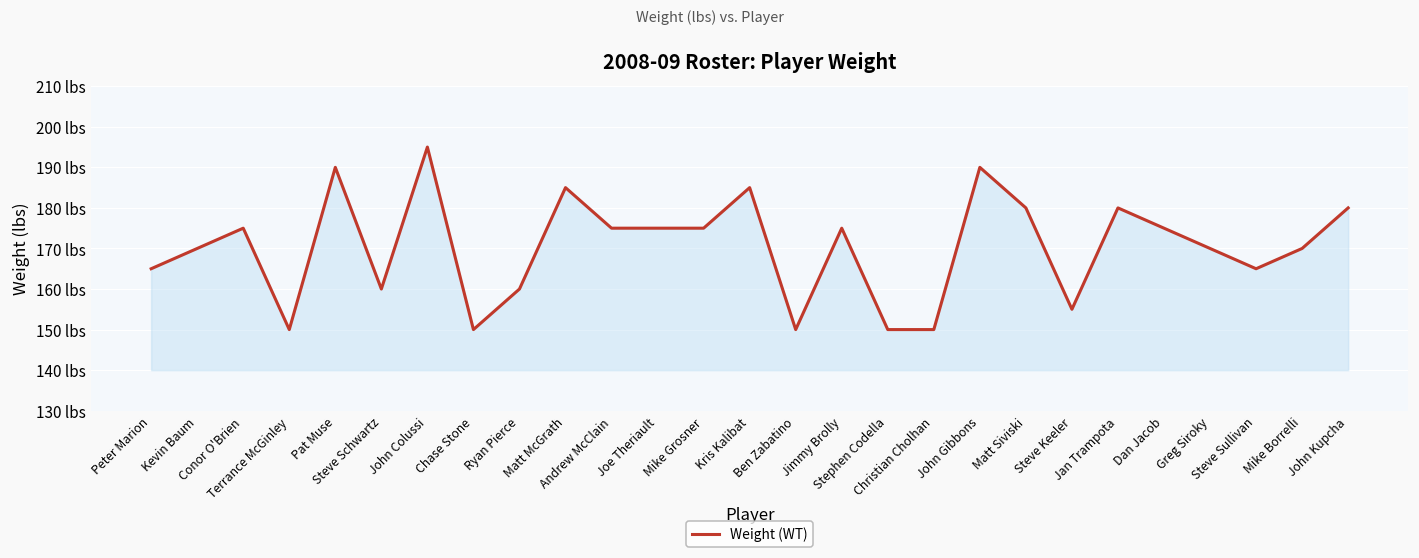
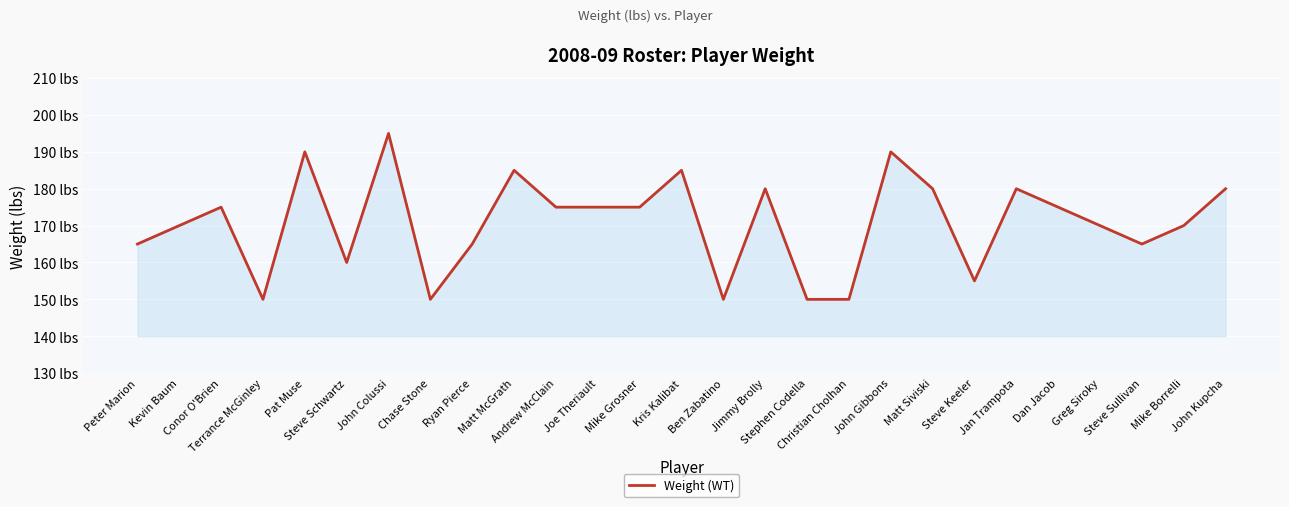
  {
    "Peter Marion": "165 lbs",
    "Kevin Baum": "170 lbs",
    "Conor O'Brien": "175 lbs",
    "Terrance McGinley": "150 lbs",
    "Pat Muse": "190 lbs",
    "Steve Schwartz": "160 lbs",
    "John Colussi": "195 lbs",
    "Chase Stone": "150 lbs",
-   "Ryan Pierce": "160 lbs",
+   "Ryan Pierce": "165 lbs",
    "Matt McGrath": "185 lbs",
    "Andrew McClain": "175 lbs",
    "Joe Theriault": "175 lbs",
    "Mike Grosner": "175 lbs",
    "Kris Kalibat": "185 lbs",
    "Ben Zabatino": "150 lbs",
-   "Jimmy Brolly": "175 lbs",
+   "Jimmy Brolly": "180 lbs",
    "Stephen Codella": "150 lbs",
    "Christian Cholhan": "150 lbs",
    "John Gibbons": "190 lbs",
    "Matt Siviski": "180 lbs",
    "Steve Keeler": "155 lbs",
    "Jan Trampota": "180 lbs",
    "Dan Jacob": "175 lbs",
    "Greg Siroky": "170 lbs",
    "Steve Sullivan": "165 lbs",
    "Mike Borrelli": "170 lbs",
    "John Kupcha": "180 lbs"
  }
